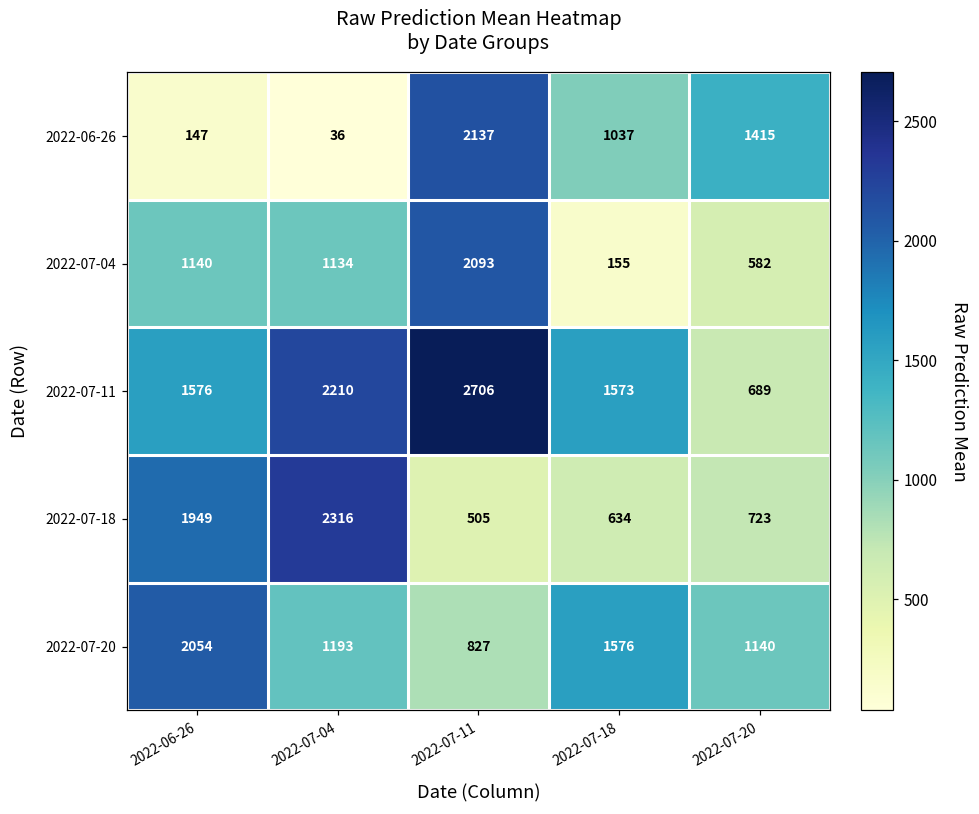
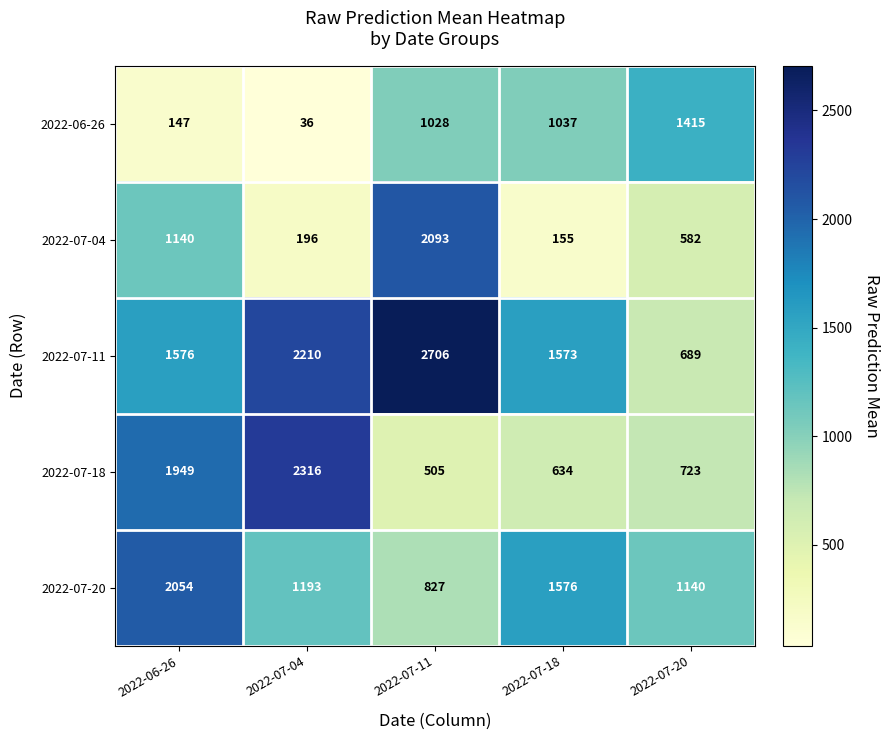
  {
    "2022-06-26": {
      "2022-06-26": 147,
      "2022-07-04": 36,
-     "2022-07-11": 2137,
+     "2022-07-11": 1028,
      "2022-07-18": 1037,
      "2022-07-20": 1415
    },
    "2022-07-04": {
      "2022-06-26": 1140,
-     "2022-07-04": 1134,
+     "2022-07-04": 196,
      "2022-07-11": 2093,
      "2022-07-18": 155,
      "2022-07-20": 582
    },
    "2022-07-11": {
      "2022-06-26": 1576,
      "2022-07-04": 2210,
      "2022-07-11": 2706,
      "2022-07-18": 1573,
      "2022-07-20": 689
    },
    "2022-07-18": {
      "2022-06-26": 1949,
      "2022-07-04": 2316,
      "2022-07-11": 505,
      "2022-07-18": 634,
      "2022-07-20": 723
    },
    "2022-07-20": {
      "2022-06-26": 2054,
      "2022-07-04": 1193,
      "2022-07-11": 827,
      "2022-07-18": 1576,
      "2022-07-20": 1140
    }
  }
